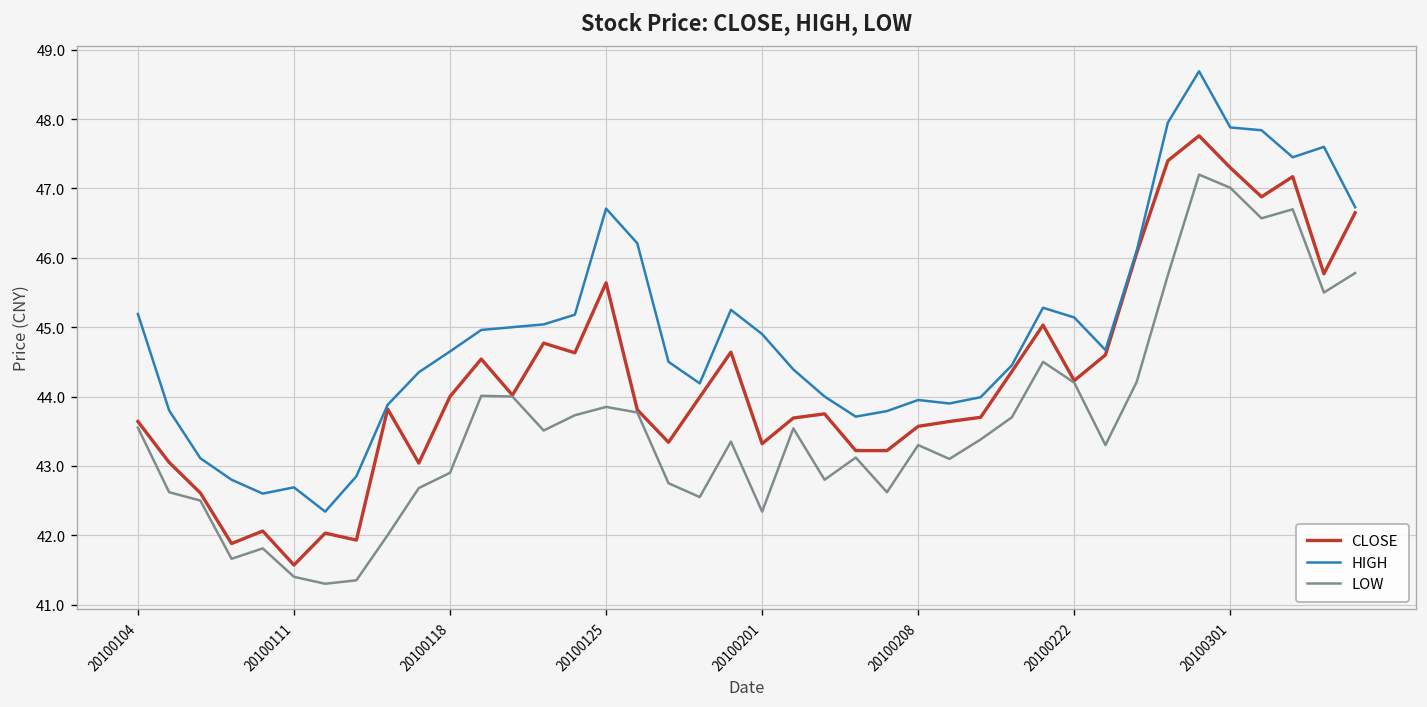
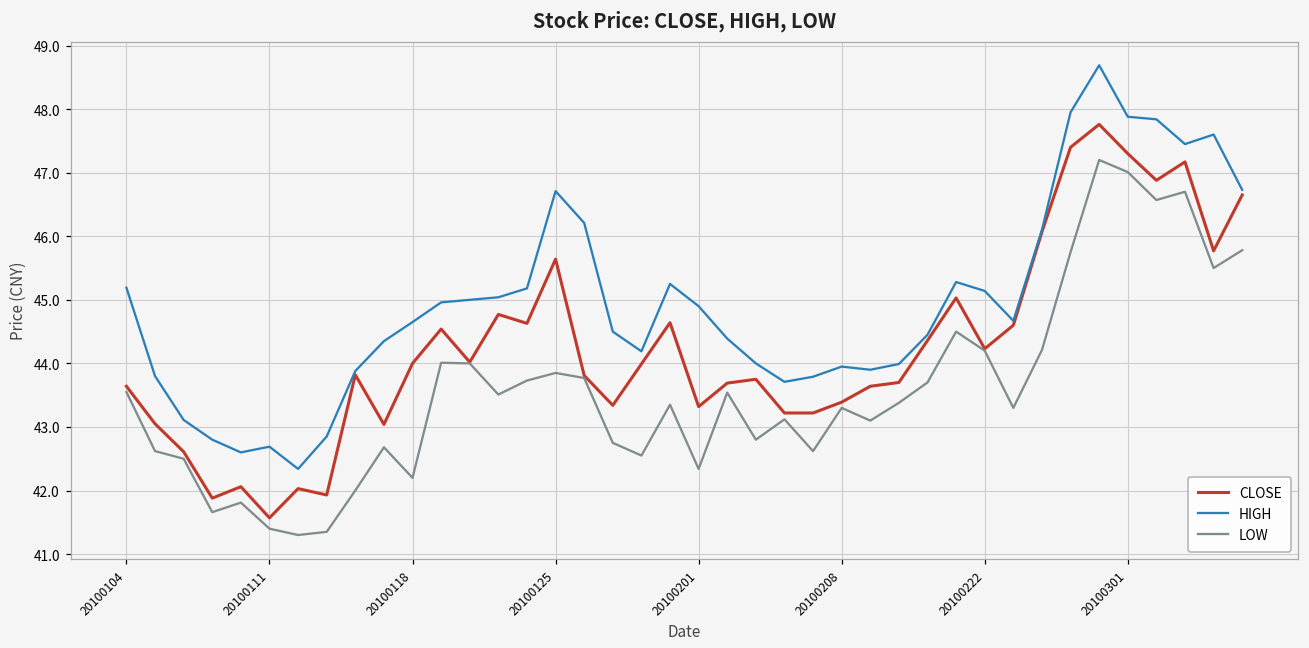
  {
    "CLOSE": {
      "20100104": 43.6,
      "20100111": 41.6,
      "20100118": 44.0,
      "20100125": 45.6,
      "20100201": 43.3,
-     "20100208": 43.6,
+     "20100208": 43.4,
      "20100301": 47.3
    },
    "HIGH": {
      "20100104": 45.2,
      "20100111": 42.7,
      "20100118": 44.7,
      "20100125": 46.7,
      "20100201": 44.9,
      "20100208": 44.0,
      "20100222": 45.1,
      "20100301": 47.9
    },
    "LOW": {
      "20100104": 43.6,
      "20100111": 41.4,
-     "20100118": 42.9,
+     "20100118": 42.2,
      "20100125": 43.9,
      "20100201": 42.3,
      "20100208": 43.3,
      "20100301": 47.0
    }
  }
